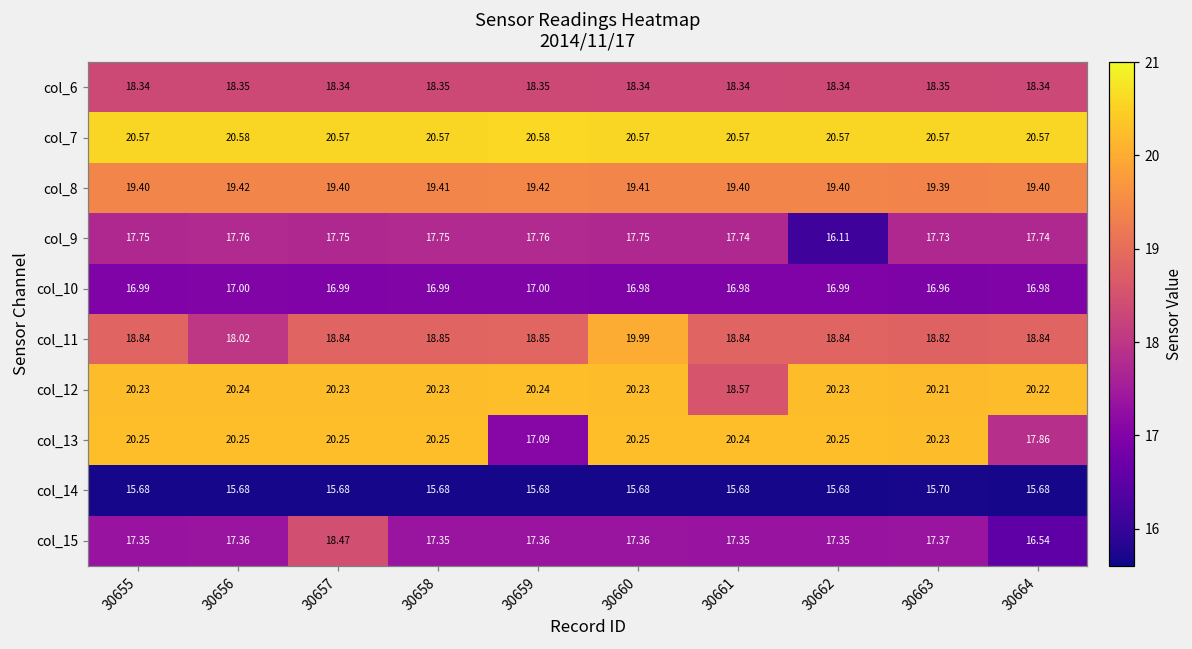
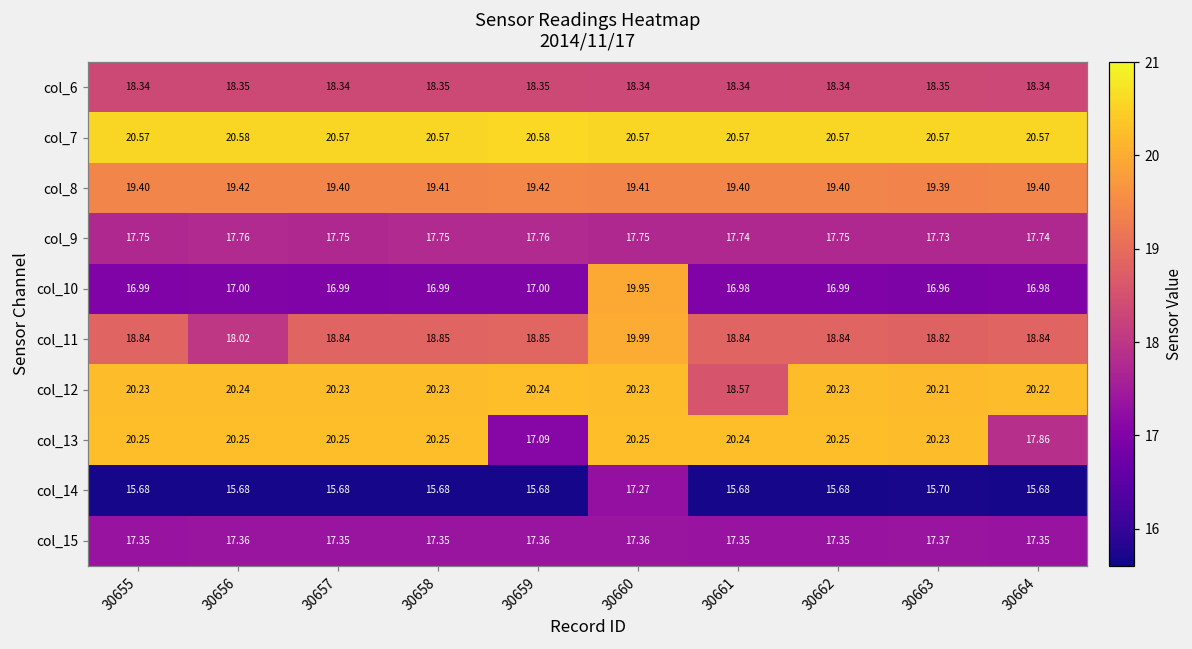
  {
    "col_6": {
      "30655": 18.34,
      "30656": 18.35,
      "30657": 18.34,
      "30658": 18.35,
      "30659": 18.35,
      "30660": 18.34,
      "30661": 18.34,
      "30662": 18.34,
      "30663": 18.35,
      "30664": 18.34
    },
    "col_7": {
      "30655": 20.57,
      "30656": 20.58,
      "30657": 20.57,
      "30658": 20.57,
      "30659": 20.58,
      "30660": 20.57,
      "30661": 20.57,
      "30662": 20.57,
      "30663": 20.57,
      "30664": 20.57
    },
    "col_8": {
      "30655": 19.40,
      "30656": 19.42,
      "30657": 19.40,
      "30658": 19.41,
      "30659": 19.42,
      "30660": 19.41,
      "30661": 19.40,
      "30662": 19.40,
      "30663": 19.39,
      "30664": 19.40
    },
    "col_9": {
      "30655": 17.75,
      "30656": 17.76,
      "30657": 17.75,
      "30658": 17.75,
      "30659": 17.76,
      "30660": 17.75,
      "30661": 17.74,
-     "30662": 16.11,
+     "30662": 17.75,
      "30663": 17.73,
      "30664": 17.74
    },
    "col_10": {
      "30655": 16.99,
      "30656": 17.00,
      "30657": 16.99,
      "30658": 16.99,
      "30659": 17.00,
-     "30660": 16.98,
+     "30660": 19.95,
      "30661": 16.98,
      "30662": 16.99,
      "30663": 16.96,
      "30664": 16.98
    },
    "col_11": {
      "30655": 18.84,
      "30656": 18.02,
      "30657": 18.84,
      "30658": 18.85,
      "30659": 18.85,
      "30660": 19.99,
      "30661": 18.84,
      "30662": 18.84,
      "30663": 18.82,
      "30664": 18.84
    },
    "col_12": {
      "30655": 20.23,
      "30656": 20.24,
      "30657": 20.23,
      "30658": 20.23,
      "30659": 20.24,
      "30660": 20.23,
      "30661": 18.57,
      "30662": 20.23,
      "30663": 20.21,
      "30664": 20.22
    },
    "col_13": {
      "30655": 20.25,
      "30656": 20.25,
      "30657": 20.25,
      "30658": 20.25,
      "30659": 17.09,
      "30660": 20.25,
      "30661": 20.24,
      "30662": 20.25,
      "30663": 20.23,
      "30664": 17.86
    },
    "col_14": {
      "30655": 15.68,
      "30656": 15.68,
      "30657": 15.68,
      "30658": 15.68,
      "30659": 15.68,
-     "30660": 15.68,
+     "30660": 17.27,
      "30661": 15.68,
      "30662": 15.68,
      "30663": 15.70,
      "30664": 15.68
    },
    "col_15": {
      "30655": 17.35,
      "30656": 17.36,
-     "30657": 18.47,
+     "30657": 17.35,
      "30658": 17.35,
      "30659": 17.36,
      "30660": 17.36,
      "30661": 17.35,
      "30662": 17.35,
      "30663": 17.37,
-     "30664": 16.54
+     "30664": 17.35
    }
  }
